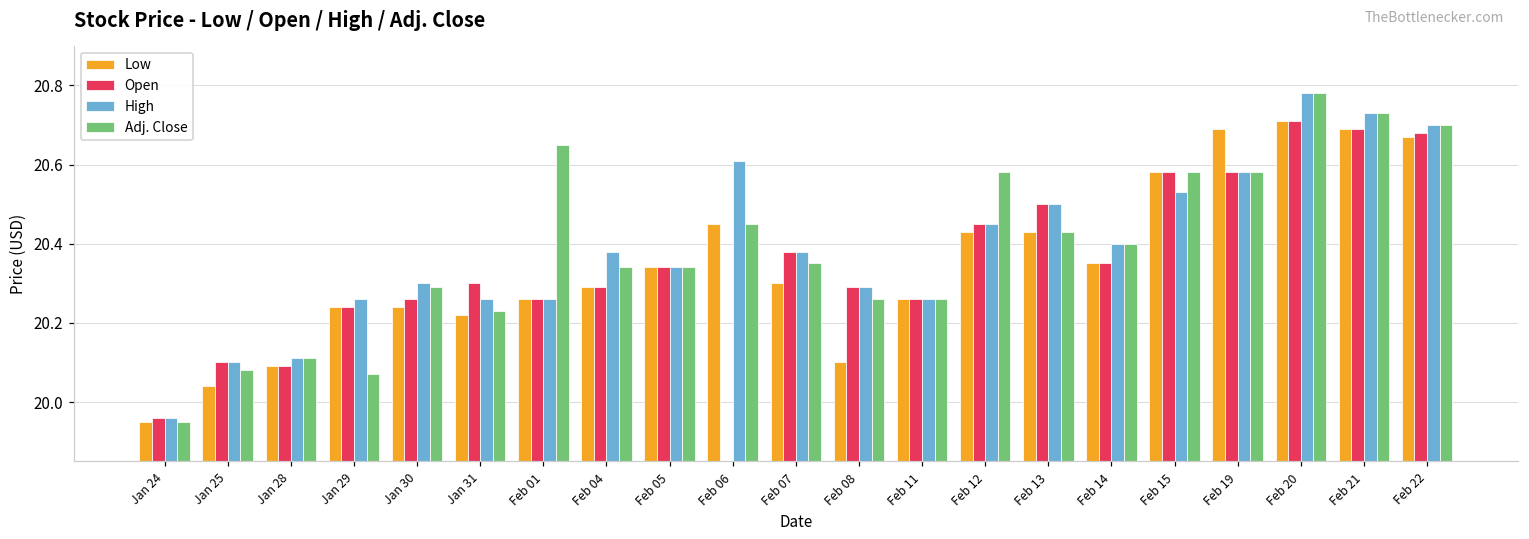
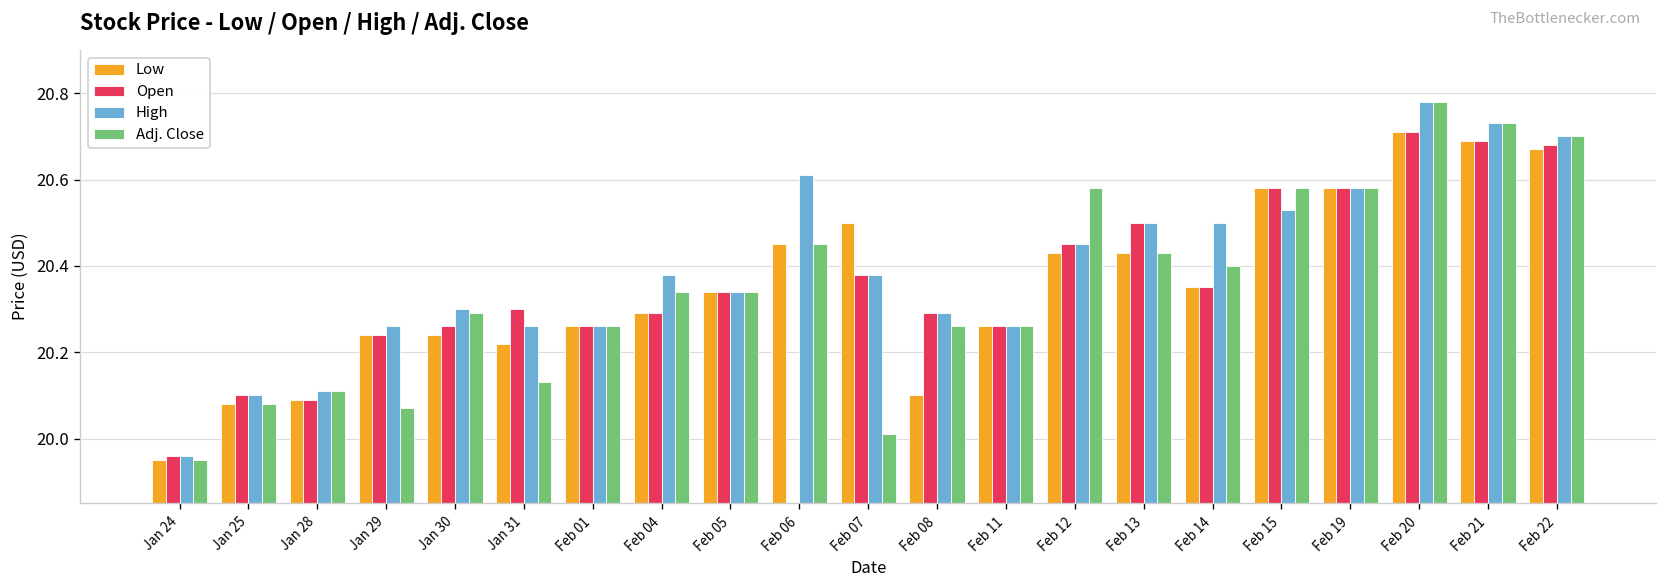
  {
    "Low": {
      "Jan 24": 19.95,
-     "Jan 25": 20.04,
+     "Jan 25": 20.08,
      "Jan 28": 20.09,
      "Jan 29": 20.24,
      "Jan 30": 20.24,
      "Jan 31": 20.22,
      "Feb 01": 20.26,
      "Feb 04": 20.29,
      "Feb 05": 20.34,
      "Feb 06": 20.45,
-     "Feb 07": 20.3,
+     "Feb 07": 20.5,
      "Feb 08": 20.10,
      "Feb 11": 20.26,
      "Feb 12": 20.43,
      "Feb 13": 20.43,
      "Feb 14": 20.35,
      "Feb 15": 20.58,
-     "Feb 19": 20.69,
+     "Feb 19": 20.58,
      "Feb 20": 20.71,
      "Feb 21": 20.69,
      "Feb 22": 20.67
    },
    "Open": {
      "Jan 24": 19.96,
      "Jan 25": 20.10,
      "Jan 28": 20.09,
      "Jan 29": 20.24,
      "Jan 30": 20.26,
      "Jan 31": 20.30,
      "Feb 01": 20.26,
      "Feb 04": 20.29,
      "Feb 05": 20.34,
      "Feb 07": 20.38,
      "Feb 08": 20.29,
      "Feb 11": 20.26,
      "Feb 12": 20.45,
      "Feb 13": 20.50,
      "Feb 14": 20.35,
      "Feb 15": 20.58,
      "Feb 19": 20.58,
      "Feb 20": 20.71,
      "Feb 21": 20.69,
      "Feb 22": 20.68
    },
    "High": {
      "Jan 24": 19.96,
      "Jan 25": 20.1,
      "Jan 28": 20.11,
      "Jan 29": 20.26,
      "Jan 30": 20.3,
      "Jan 31": 20.26,
      "Feb 01": 20.26,
      "Feb 04": 20.38,
      "Feb 05": 20.34,
      "Feb 06": 20.61,
      "Feb 07": 20.38,
      "Feb 08": 20.29,
      "Feb 11": 20.26,
      "Feb 12": 20.45,
      "Feb 13": 20.5,
-     "Feb 14": 20.4,
+     "Feb 14": 20.5,
      "Feb 15": 20.53,
      "Feb 19": 20.58,
      "Feb 20": 20.78,
      "Feb 21": 20.73,
      "Feb 22": 20.7
    },
    "Adj. Close": {
      "Jan 24": 19.95,
      "Jan 25": 20.08,
      "Jan 28": 20.11,
      "Jan 29": 20.07,
      "Jan 30": 20.29,
-     "Jan 31": 20.23,
-     "Feb 01": 20.65,
+     "Jan 31": 20.13,
+     "Feb 01": 20.26,
      "Feb 04": 20.34,
      "Feb 05": 20.34,
      "Feb 06": 20.45,
-     "Feb 07": 20.35,
+     "Feb 07": 20.01,
      "Feb 08": 20.26,
      "Feb 11": 20.26,
      "Feb 12": 20.58,
      "Feb 13": 20.43,
      "Feb 14": 20.40,
      "Feb 15": 20.58,
      "Feb 19": 20.58,
      "Feb 20": 20.78,
      "Feb 21": 20.73,
      "Feb 22": 20.70
    }
  }
